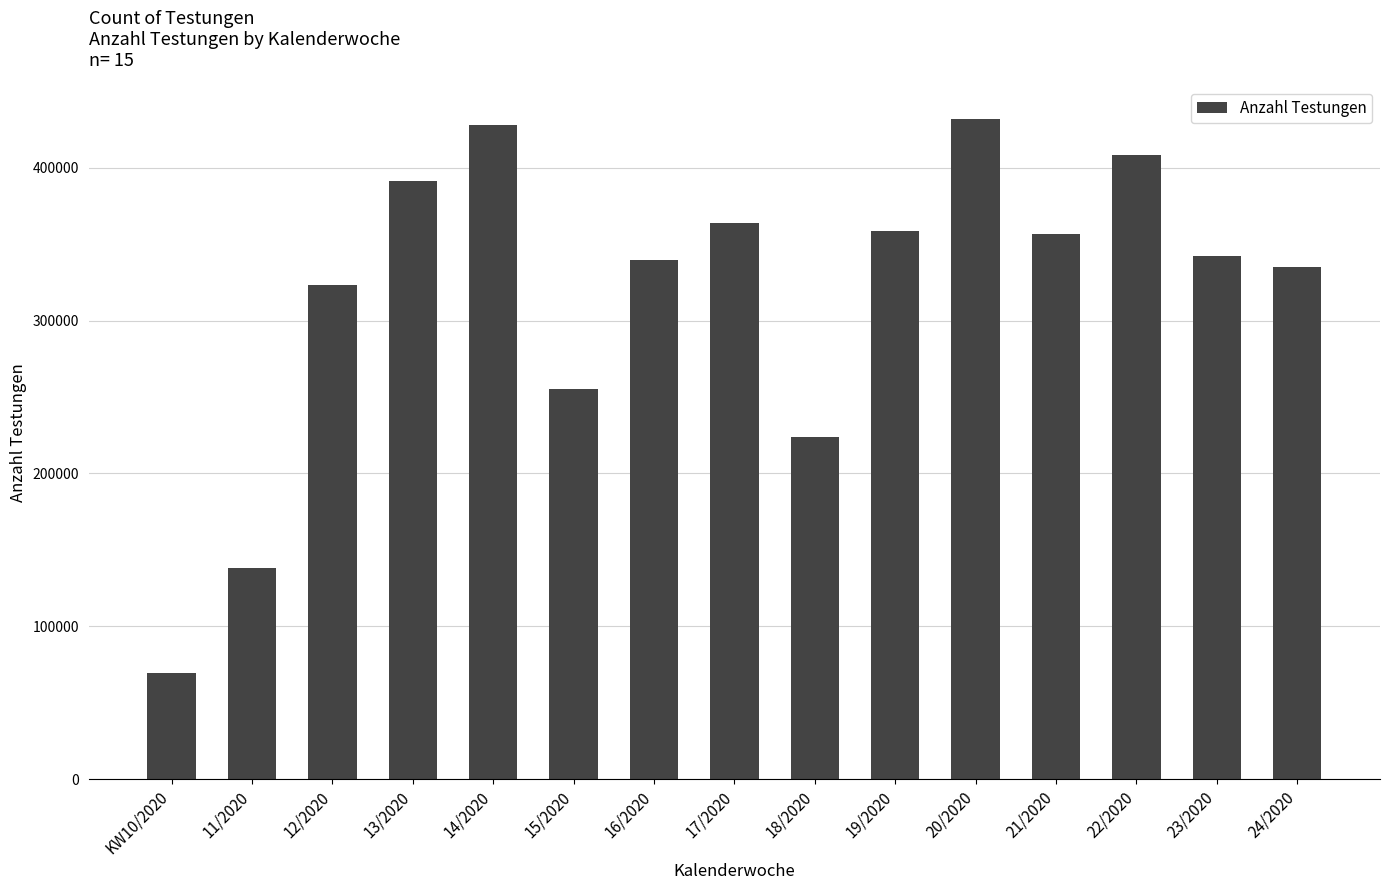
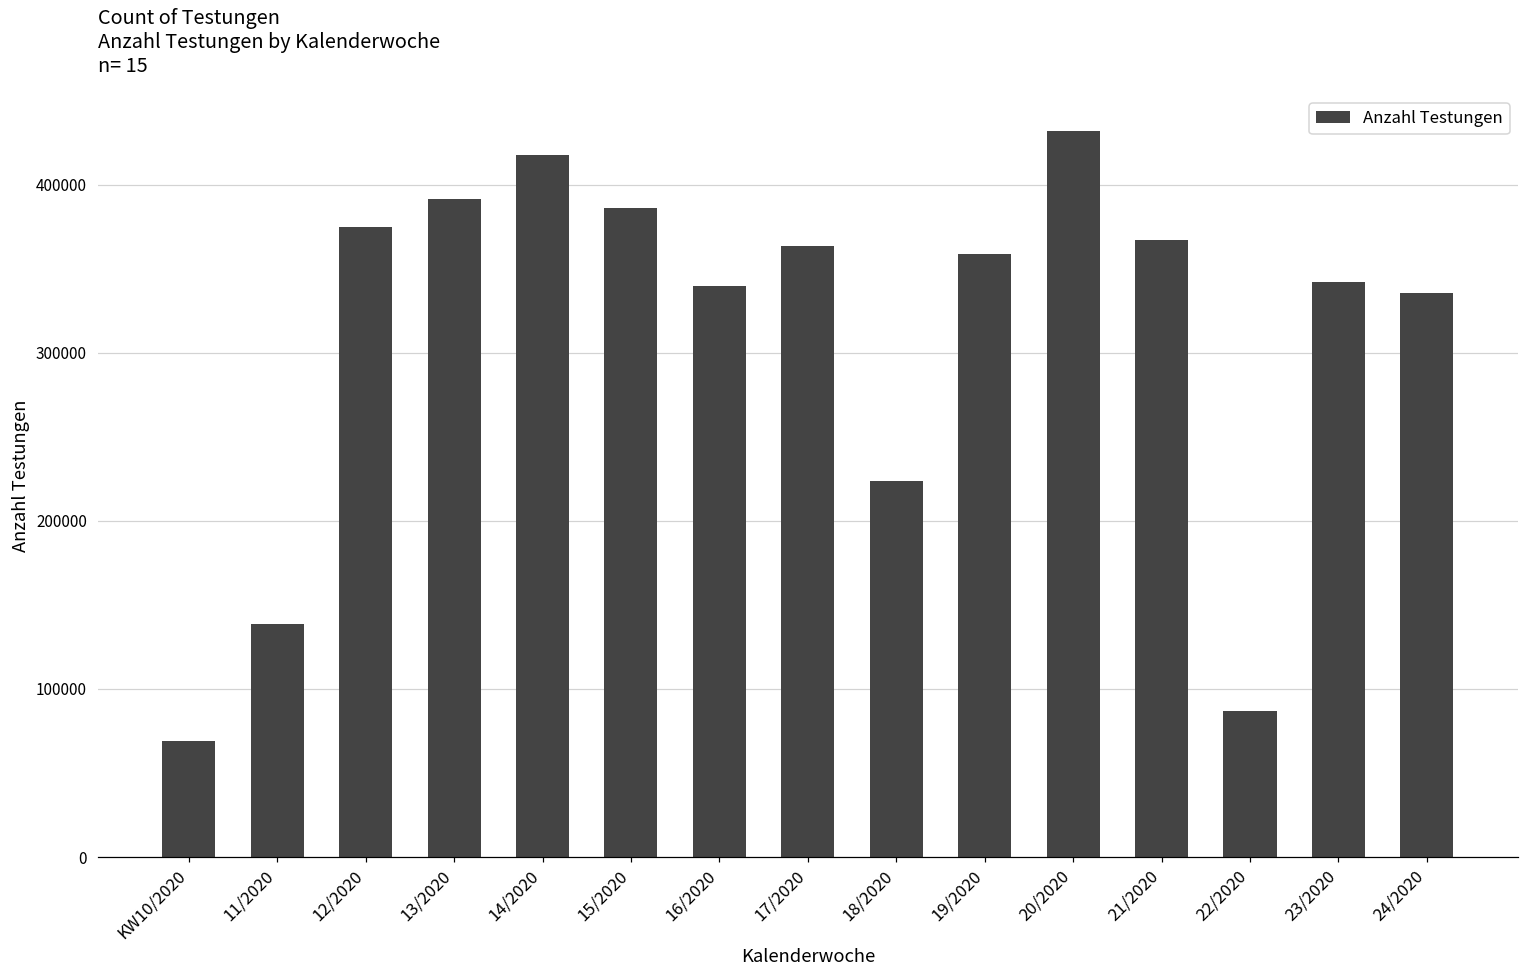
  {
    "KW10/2020": 69000,
    "11/2020": 138000,
-   "12/2020": 323000,
+   "12/2020": 375000,
    "13/2020": 392000,
-   "14/2020": 428000,
-   "15/2020": 255000,
+   "14/2020": 418000,
+   "15/2020": 386000,
    "16/2020": 340000,
    "17/2020": 364000,
    "18/2020": 224000,
    "19/2020": 359000,
    "20/2020": 432000,
-   "21/2020": 356000,
-   "22/2020": 408000,
+   "21/2020": 367000,
+   "22/2020": 87000,
    "23/2020": 342000,
    "24/2020": 335000
  }
